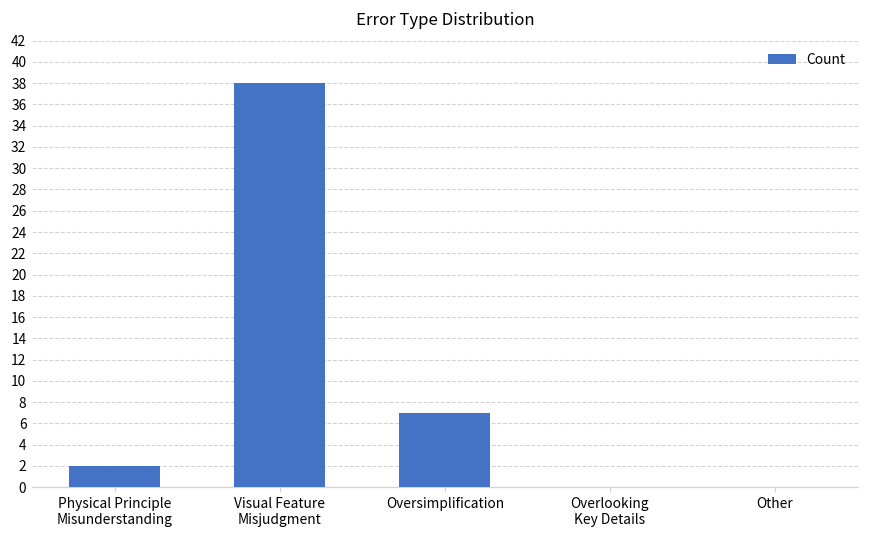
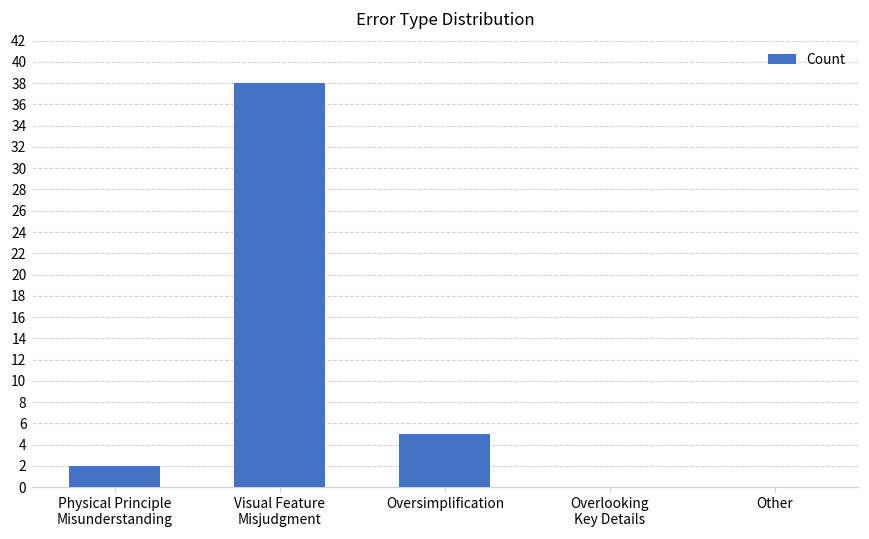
  {
    "Physical Principle Misunderstanding": 2,
    "Visual Feature Misjudgment": 38,
-   "Oversimplification": 7,
+   "Oversimplification": 5,
    "Overlooking Key Details": 0,
    "Other": 0
  }
